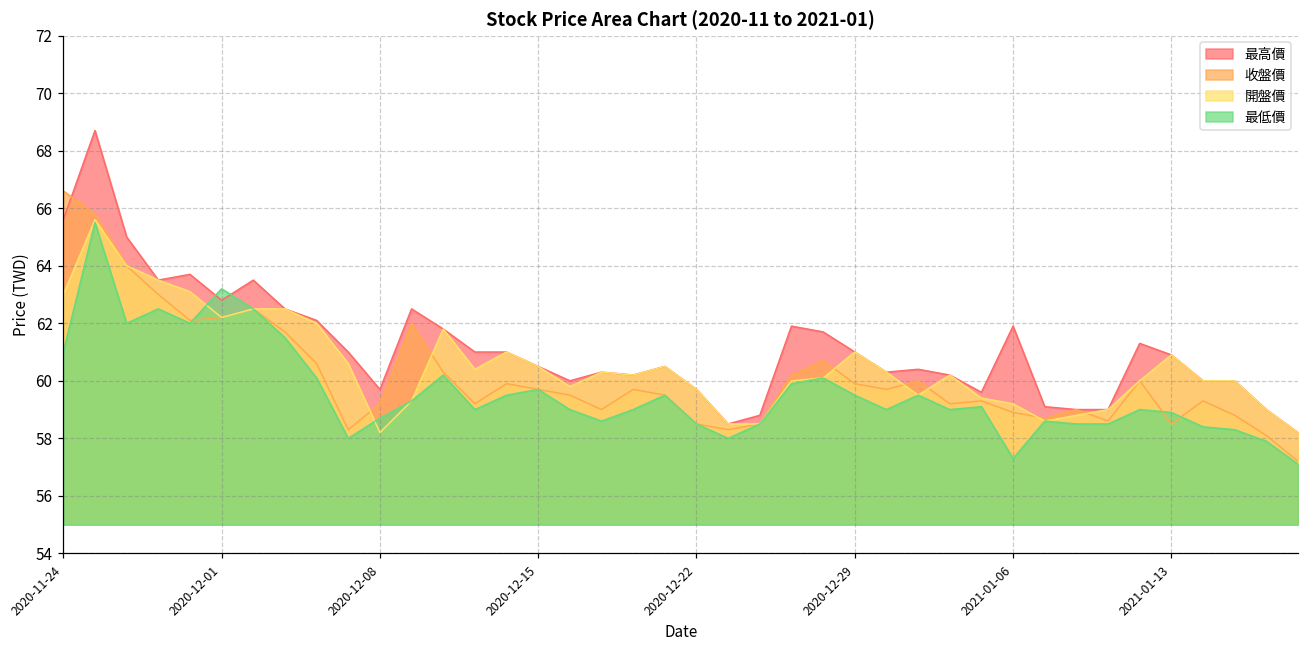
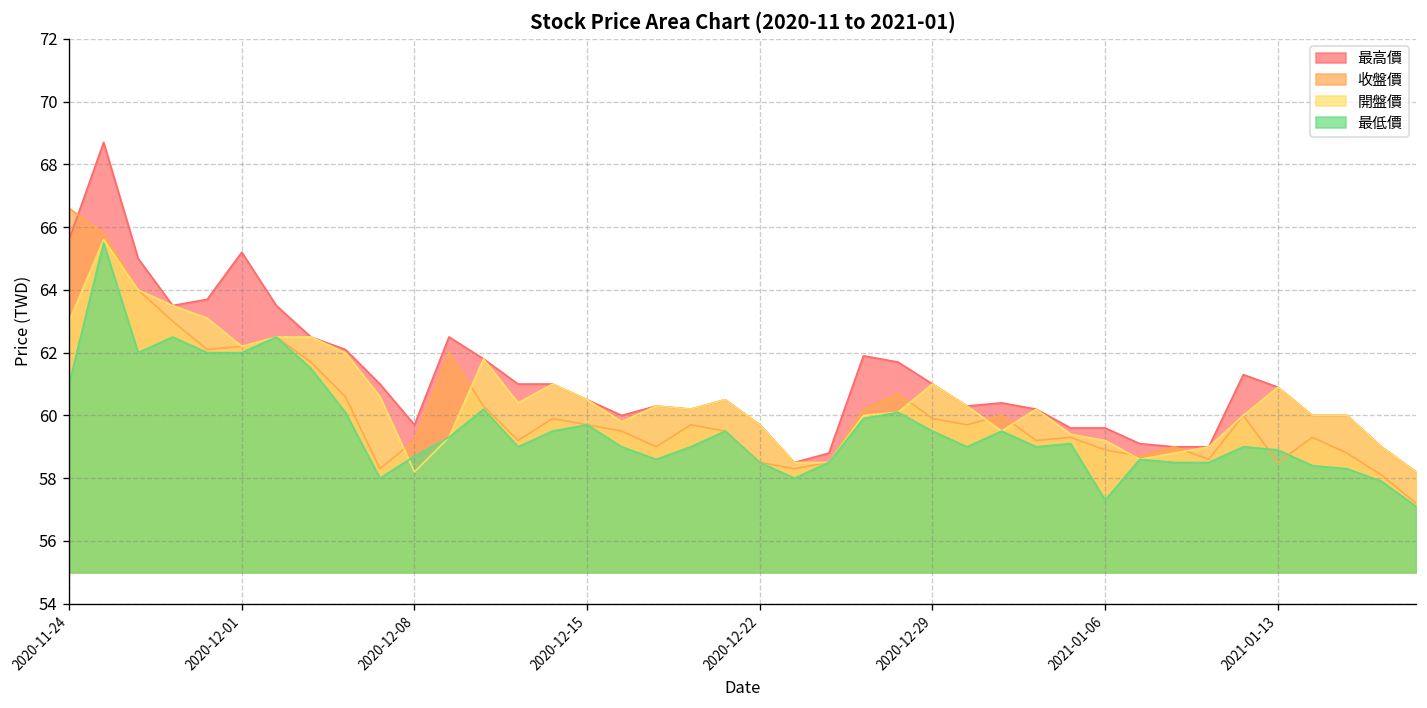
  {
    "最高價": {
      "2020-11-24": 65.6,
-     "2020-12-01": 62.8,
+     "2020-12-01": 65.2,
      "2020-12-08": 59.7,
-     "2021-01-06": 61.9
+     "2021-01-06": 59.6
    },
    "收盤價": {
      "2020-11-24": 66.6,
      "2020-12-08": 59.2,
      "2020-12-29": 59.9,
      "2021-01-06": 58.9,
      "2021-01-13": 58.5
    },
    "開盤價": {
      "2020-11-24": 63.0,
      "2020-12-08": 58.2,
      "2021-01-06": 59.2
    },
    "最低價": {
      "2020-11-24": 61.0,
-     "2020-12-01": 63.2,
+     "2020-12-01": 62.0,
      "2020-12-08": 58.7,
      "2020-12-29": 59.5,
      "2021-01-06": 57.3,
      "2021-01-13": 58.9
    }
  }
